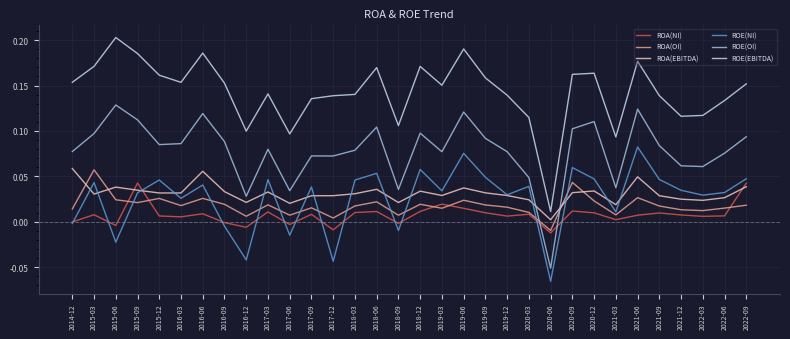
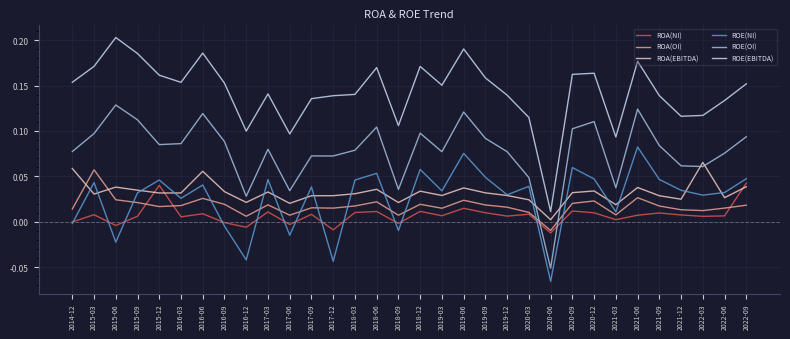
  {
    "ROA(NI)": {
      "2015-03": 0.01,
      "2015-06": 0.00,
-     "2015-09": 0.04,
-     "2015-12": 0.01,
+     "2015-09": 0.01,
+     "2015-12": 0.04,
      "2016-03": 0.01,
      "2016-06": 0.01,
      "2016-09": 0.00,
      "2016-12": -0.01,
      "2017-03": 0.01,
      "2017-06": 0.00,
      "2017-09": 0.01,
      "2017-12": -0.01,
      "2018-03": 0.01,
      "2018-06": 0.01,
      "2018-09": 0.00,
      "2018-12": 0.01,
-     "2019-03": 0.02,
+     "2019-03": 0.01,
      "2019-06": 0.01,
      "2019-09": 0.01,
      "2019-12": 0.01,
      "2020-09": 0.01,
      "2020-12": 0.01,
      "2021-03": 0.00,
      "2021-06": 0.01,
      "2021-09": 0.01,
      "2021-12": 0.01,
      "2022-03": 0.01,
      "2022-06": 0.01,
      "2022-09": 0.04
    },
    "ROA(OI)": {
      "2014-12": 0.01,
      "2015-03": 0.06,
      "2015-06": 0.02,
      "2015-09": 0.02,
-     "2015-12": 0.03,
+     "2015-12": 0.02,
      "2016-03": 0.02,
      "2016-06": 0.03,
      "2016-09": 0.02,
      "2016-12": 0.01,
      "2017-03": 0.02,
      "2017-06": 0.01,
      "2017-09": 0.02,
-     "2017-12": 0.00,
+     "2017-12": 0.01,
      "2018-03": 0.02,
      "2018-06": 0.02,
      "2018-09": 0.01,
      "2018-12": 0.02,
      "2019-03": 0.01,
      "2019-06": 0.02,
      "2019-09": 0.02,
      "2019-12": 0.02,
-     "2020-09": 0.04,
+     "2020-09": 0.02,
      "2020-12": 0.02,
      "2021-03": 0.01,
      "2021-06": 0.03,
      "2021-09": 0.02,
      "2021-12": 0.01,
      "2022-03": 0.01,
      "2022-06": 0.01,
      "2022-09": 0.02
    },
    "ROA(EBITDA)": {
      "2014-12": 0.06,
      "2015-03": 0.03,
      "2015-06": 0.04,
      "2015-09": 0.03,
      "2015-12": 0.03,
      "2016-03": 0.03,
      "2016-06": 0.06,
      "2016-09": 0.03,
      "2016-12": 0.02,
      "2017-03": 0.03,
      "2017-06": 0.02,
      "2017-09": 0.03,
      "2017-12": 0.03,
      "2018-03": 0.03,
      "2018-06": 0.04,
      "2018-09": 0.02,
      "2018-12": 0.03,
      "2019-03": 0.03,
      "2019-06": 0.04,
      "2019-09": 0.03,
      "2020-03": 0.02,
      "2020-06": 0.00,
      "2020-09": 0.03,
      "2020-12": 0.03,
      "2021-03": 0.02,
-     "2021-06": 0.05,
+     "2021-06": 0.04,
      "2021-09": 0.03,
      "2021-12": 0.02,
-     "2022-03": 0.02,
+     "2022-03": 0.07,
      "2022-06": 0.03,
      "2022-09": 0.04
    },
    "ROE(NI)": {
      "2015-03": 0.04,
      "2015-06": -0.02,
      "2015-09": 0.03,
      "2015-12": 0.05,
      "2016-03": 0.03,
      "2016-06": 0.04,
      "2016-09": 0.00,
      "2016-12": -0.04,
      "2017-03": 0.05,
      "2017-06": -0.01,
      "2017-09": 0.04,
      "2017-12": -0.04,
      "2018-03": 0.05,
      "2018-06": 0.05,
      "2018-09": -0.01,
      "2018-12": 0.06,
      "2019-03": 0.03,
      "2019-06": 0.08,
      "2019-09": 0.05,
      "2020-03": 0.04,
      "2020-06": -0.07,
      "2020-09": 0.06,
      "2020-12": 0.05,
      "2021-03": 0.01,
      "2021-06": 0.08,
      "2021-09": 0.05,
      "2021-12": 0.03,
      "2022-03": 0.03,
      "2022-06": 0.03,
      "2022-09": 0.05
    }
  }
